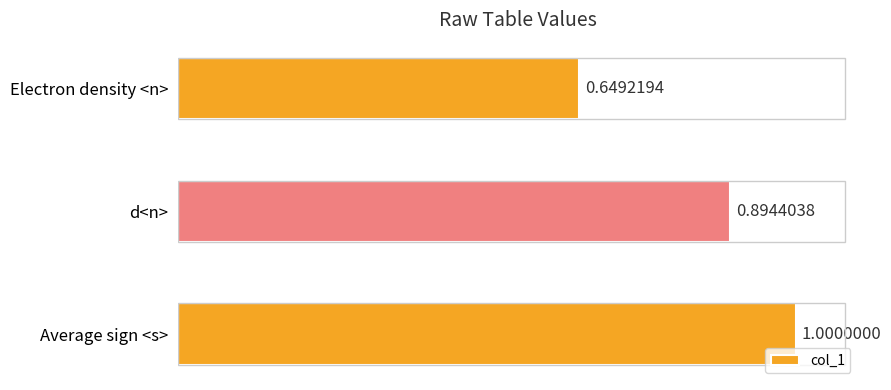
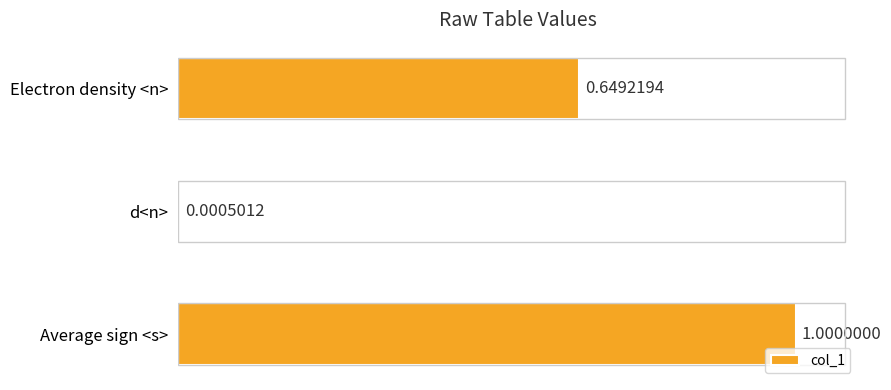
  {
    "Electron density <n>": 0.6492194,
-   "d<n>": 0.8944038,
+   "d<n>": 0.0005012,
    "Average sign <s>": 1.0000000
  }
